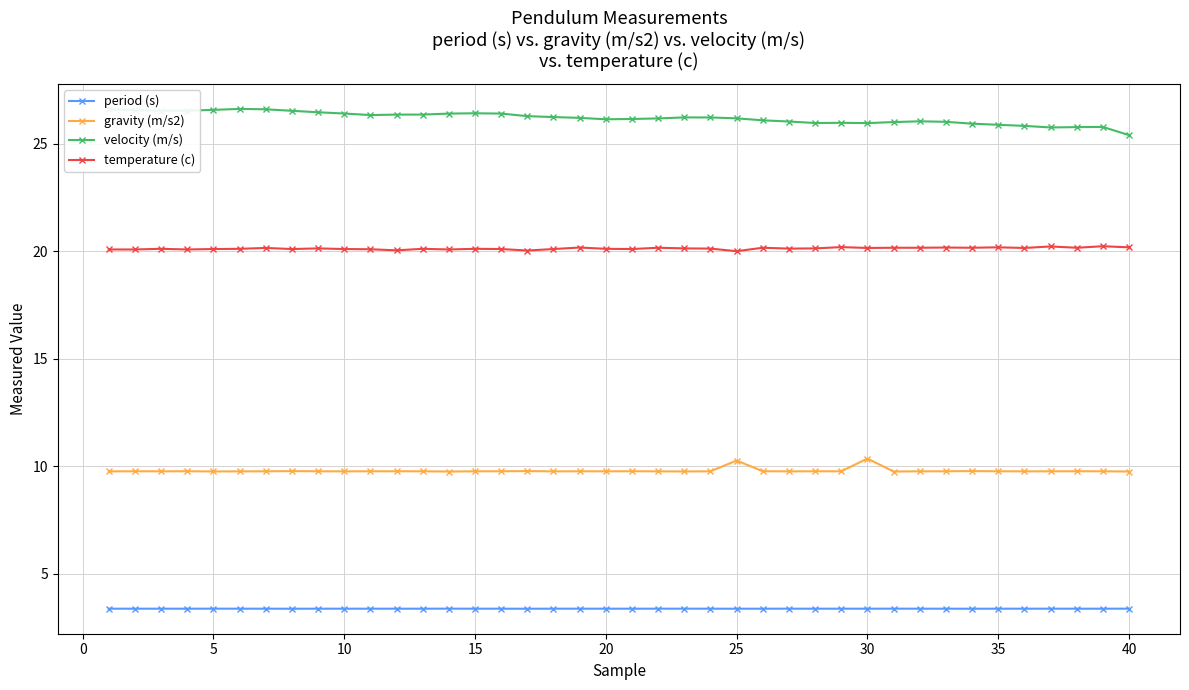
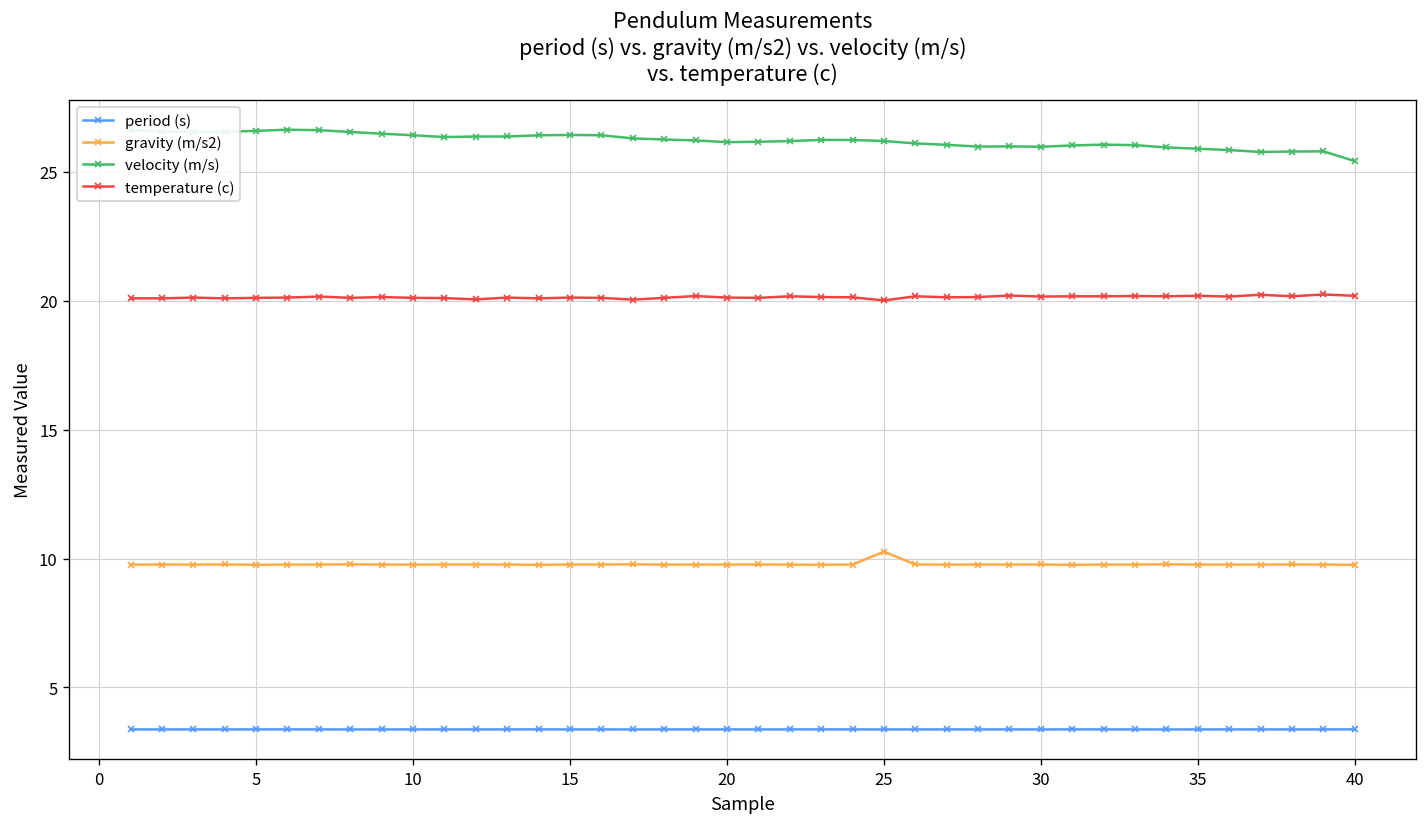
  {
    "period (s)": {
      "5": 3.4,
      "10": 3.4,
      "15": 3.4,
      "20": 3.4,
      "25": 3.4,
      "30": 3.4,
      "35": 3.4,
      "40": 3.4
    },
    "gravity (m/s2)": {
      "5": 9.8,
      "10": 9.8,
      "15": 9.8,
      "20": 9.8,
      "25": 10.3,
-     "30": 10.4,
+     "30": 9.8,
      "35": 9.8,
      "40": 9.8
    },
    "velocity (m/s)": {
      "5": 26.6,
      "10": 26.4,
      "15": 26.4,
      "20": 26.1,
      "25": 26.2,
      "30": 26.0,
      "35": 25.9,
      "40": 25.4
    },
    "temperature (c)": {
      "5": 20.1,
      "10": 20.1,
      "15": 20.1,
      "20": 20.1,
      "25": 20.0,
      "30": 20.2,
      "35": 20.2,
      "40": 20.2
    }
  }
